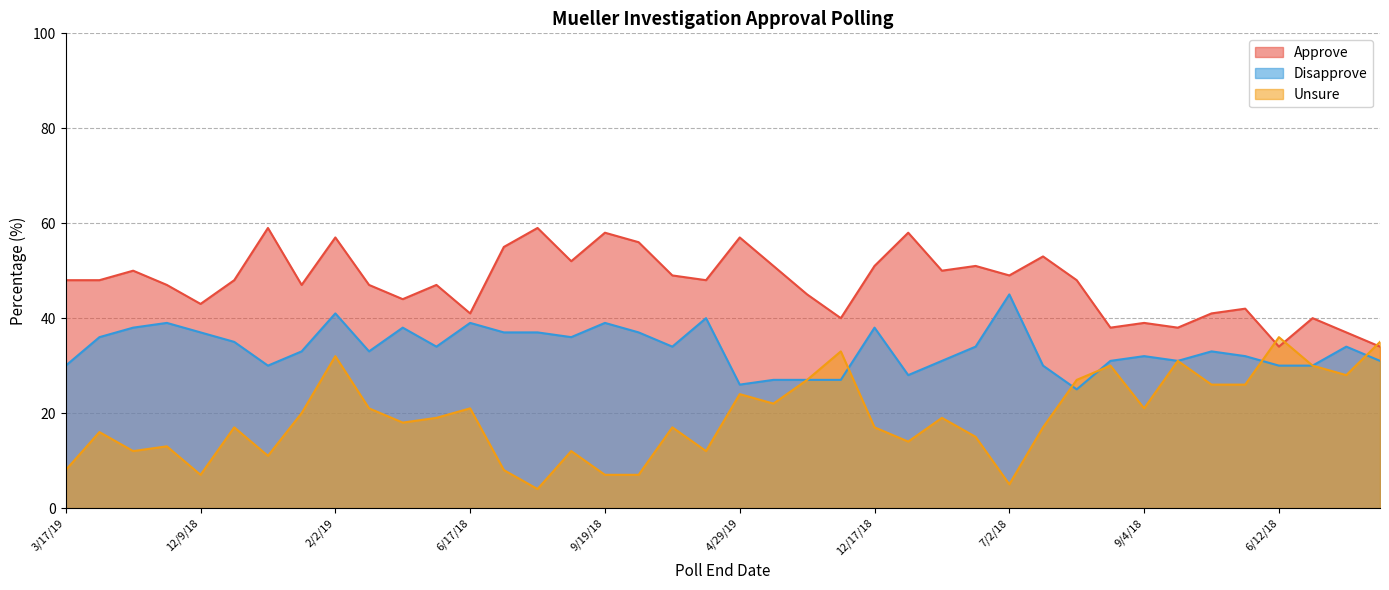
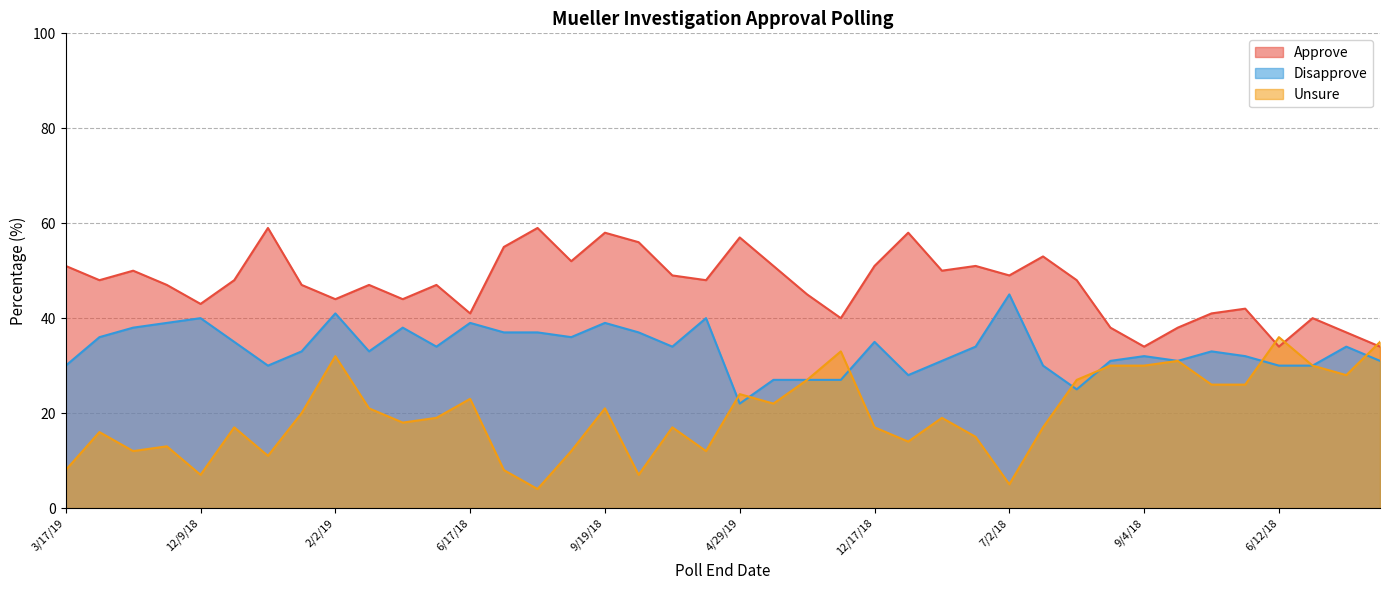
  {
    "Approve": {
-     "3/17/19": 48,
+     "3/17/19": 51,
      "12/9/18": 43,
-     "2/2/19": 57,
+     "2/2/19": 44,
      "6/17/18": 41,
      "9/19/18": 58,
      "4/29/19": 57,
      "12/17/18": 51,
      "7/2/18": 49,
-     "9/4/18": 39,
+     "9/4/18": 34,
      "6/12/18": 34
    },
    "Disapprove": {
      "3/17/19": 30,
-     "12/9/18": 37,
+     "12/9/18": 40,
      "2/2/19": 41,
      "6/17/18": 39,
      "9/19/18": 39,
-     "4/29/19": 26,
-     "12/17/18": 38,
+     "4/29/19": 22,
+     "12/17/18": 35,
      "7/2/18": 45,
      "9/4/18": 32,
      "6/12/18": 30
    },
    "Unsure": {
      "3/17/19": 8,
      "12/9/18": 7,
      "2/2/19": 32,
-     "6/17/18": 21,
-     "9/19/18": 7,
+     "6/17/18": 23,
+     "9/19/18": 21,
      "4/29/19": 24,
      "12/17/18": 17,
      "7/2/18": 5,
-     "9/4/18": 21,
+     "9/4/18": 30,
      "6/12/18": 36
    }
  }
